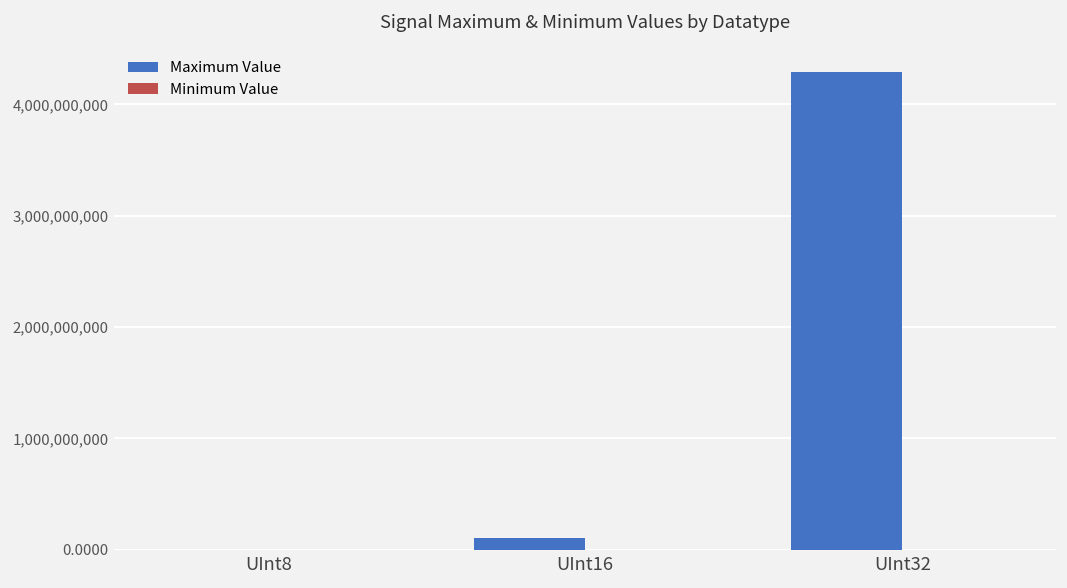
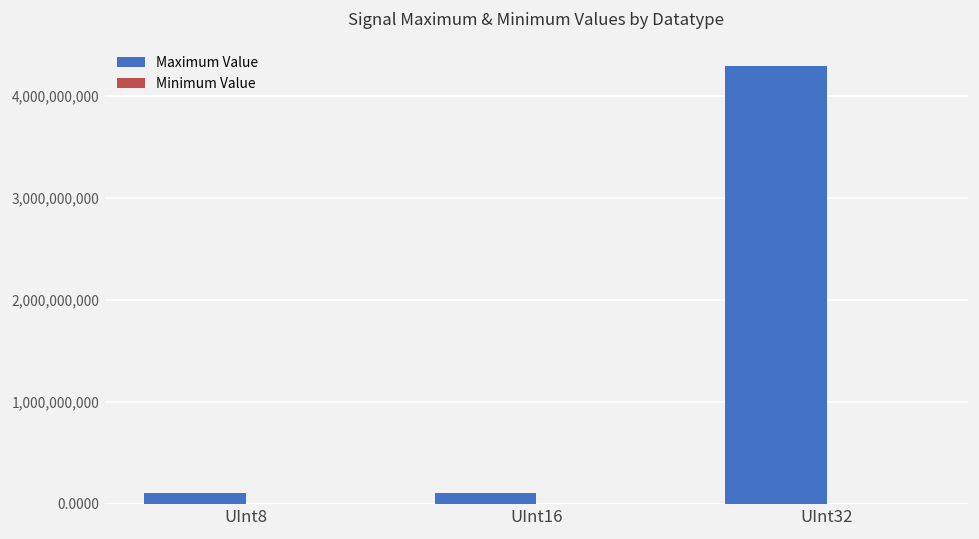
  {
    "Maximum Value": {
-     "UInt8": "0",
+     "UInt8": "100,000,000",
      "UInt16": "100,000,000",
      "UInt32": "4,300,000,000"
    },
    "Minimum Value": {
      "UInt8": "0",
      "UInt16": "0",
      "UInt32": "0"
    }
  }
